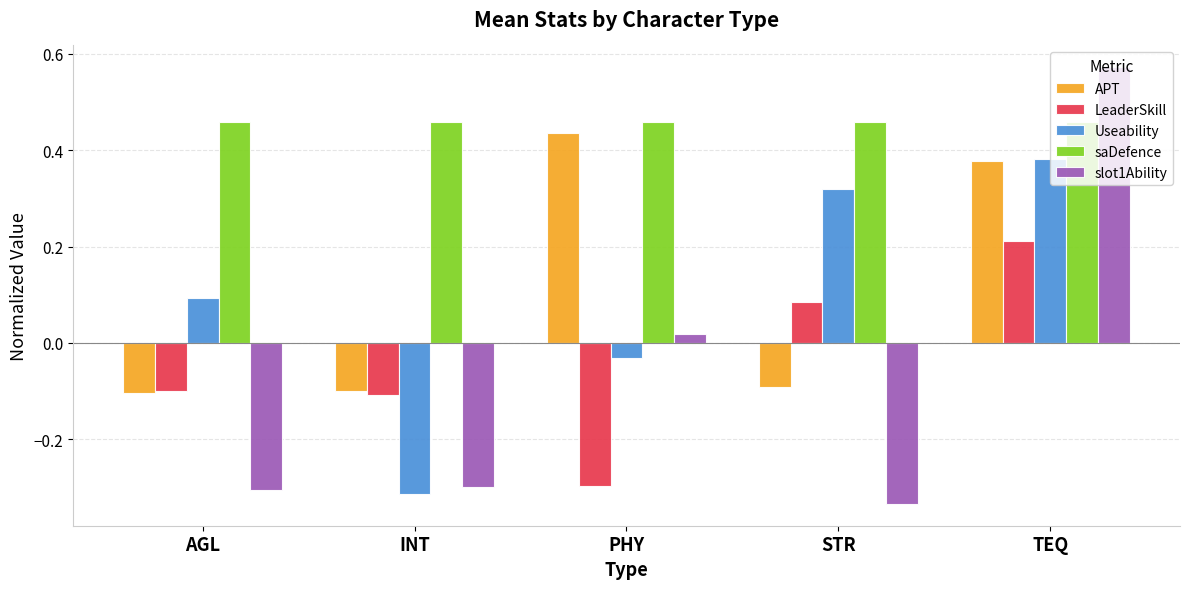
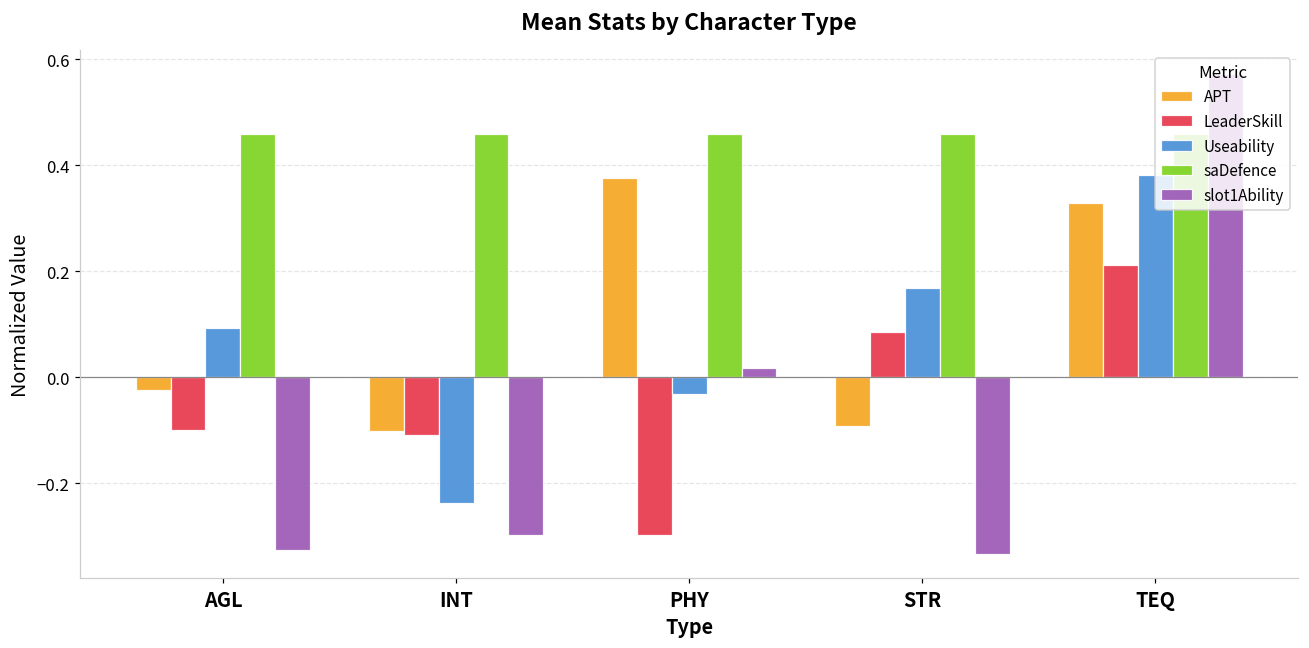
  {
    "APT": {
-     "AGL": -0.10,
+     "AGL": -0.02,
      "INT": -0.10,
-     "PHY": 0.43,
+     "PHY": 0.38,
      "STR": -0.09,
-     "TEQ": 0.38
+     "TEQ": 0.33
    },
    "LeaderSkill": {
      "AGL": -0.10,
      "INT": -0.11,
      "PHY": -0.30,
      "STR": 0.09,
      "TEQ": 0.21
    },
    "Useability": {
      "AGL": 0.09,
-     "INT": -0.31,
+     "INT": -0.24,
      "PHY": -0.03,
-     "STR": 0.32
+     "STR": 0.17
    },
    "saDefence": {
      "AGL": 0.46,
      "INT": 0.46,
      "PHY": 0.46,
      "STR": 0.46
    },
    "slot1Ability": {
-     "AGL": -0.31,
+     "AGL": -0.33,
      "INT": -0.30,
      "PHY": 0.02,
      "STR": -0.33
    }
  }
